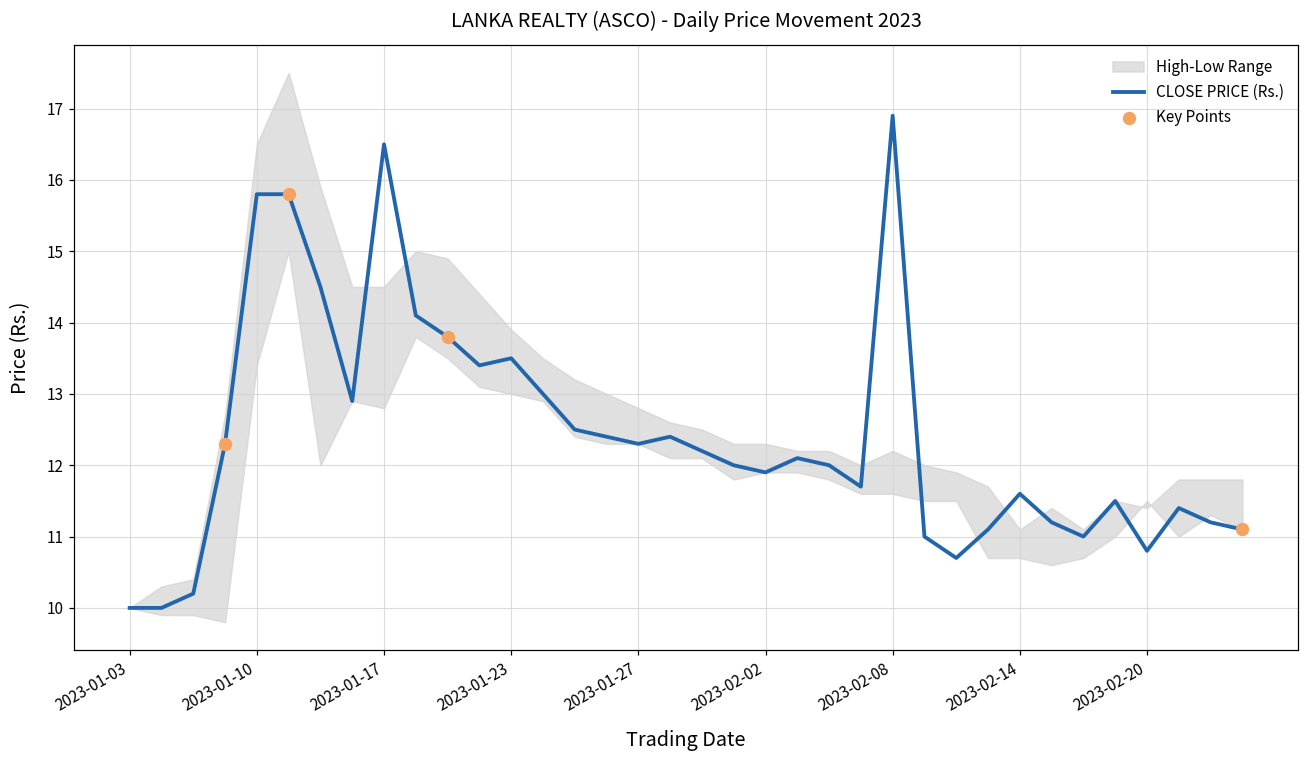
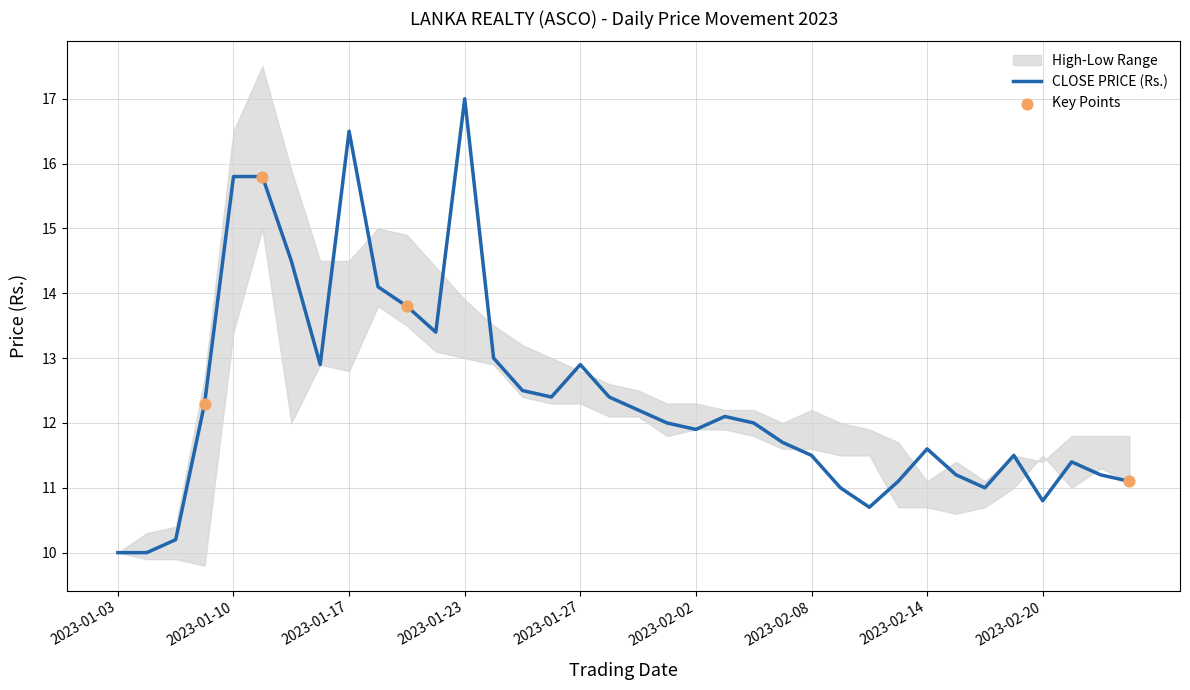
  {
    "CLOSE PRICE (Rs.)": {
      "2023-01-10": 15.8,
      "2023-01-17": 16.5,
-     "2023-01-23": 13.5,
-     "2023-01-27": 12.3,
+     "2023-01-23": 17.0,
+     "2023-01-27": 12.9,
      "2023-02-02": 11.9,
-     "2023-02-08": 16.9,
+     "2023-02-08": 11.5,
      "2023-02-14": 11.6,
      "2023-02-20": 10.8
    }
  }
